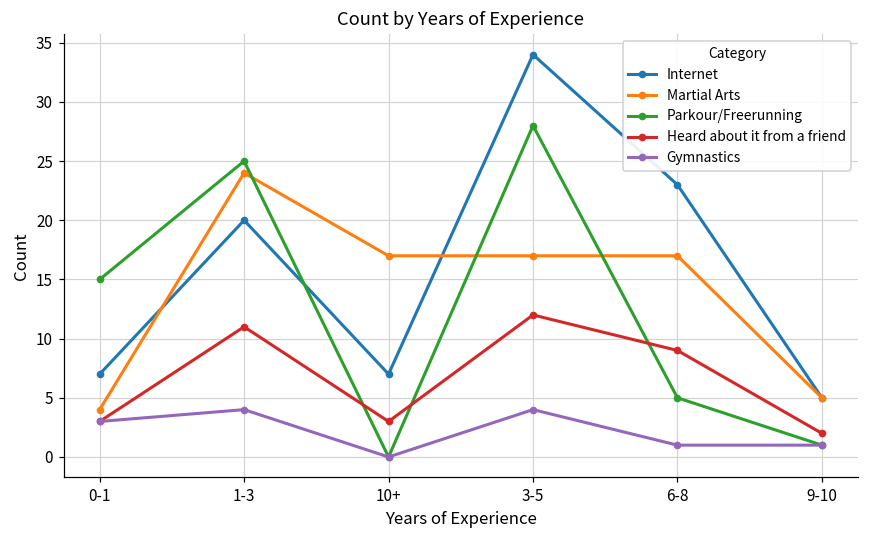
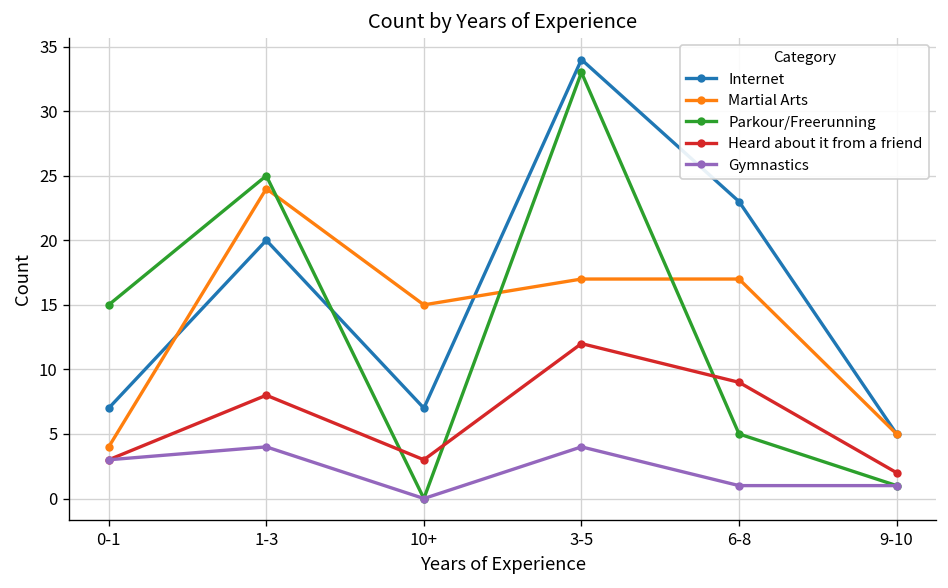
  {
    "Internet": {
      "0-1": 7,
      "1-3": 20,
      "10+": 7,
      "3-5": 34,
      "6-8": 23
    },
    "Martial Arts": {
      "0-1": 4,
      "1-3": 24,
-     "10+": 17,
+     "10+": 15,
      "3-5": 17,
      "6-8": 17
    },
    "Parkour/Freerunning": {
      "0-1": 15,
      "1-3": 25,
-     "3-5": 28,
+     "3-5": 33,
      "6-8": 5
    },
    "Heard about it from a friend": {
-     "1-3": 11,
+     "1-3": 8,
      "10+": 3,
      "3-5": 12,
      "6-8": 9,
      "9-10": 2
    },
    "Gymnastics": {
      "1-3": 4,
      "3-5": 4,
      "6-8": 1
    }
  }
